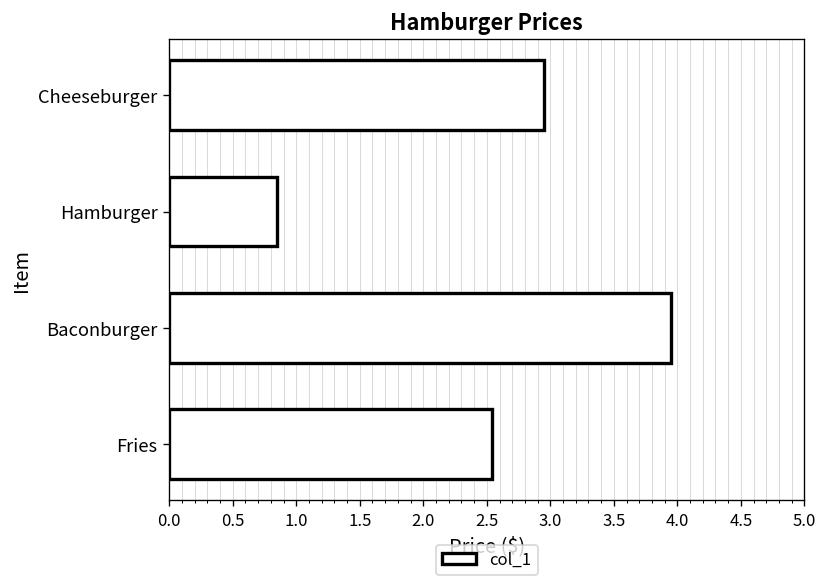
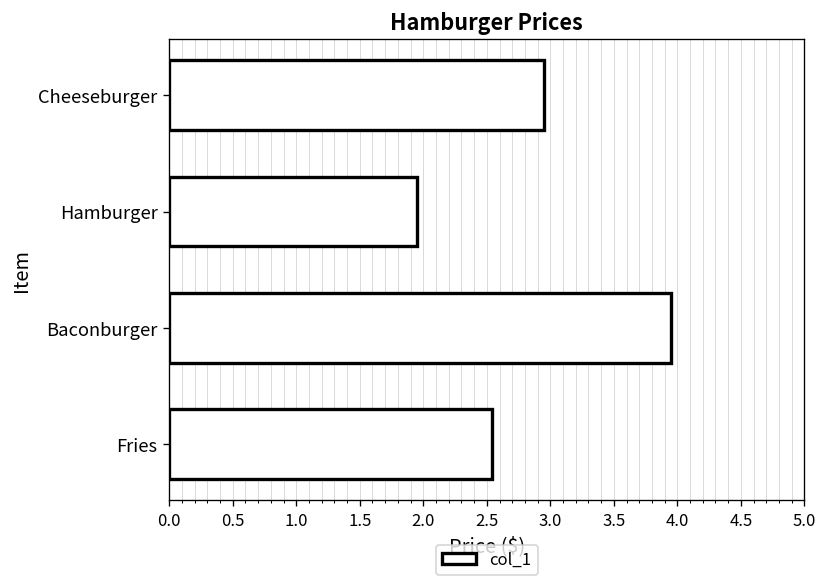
  {
    "Cheeseburger": 2.95,
-   "Hamburger": 0.85,
+   "Hamburger": 1.95,
    "Baconburger": 3.95,
    "Fries": 2.54
  }
